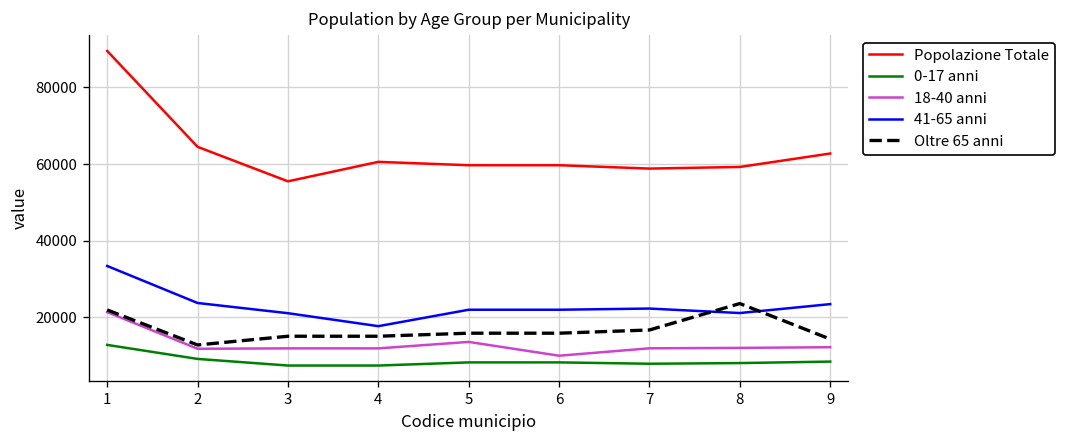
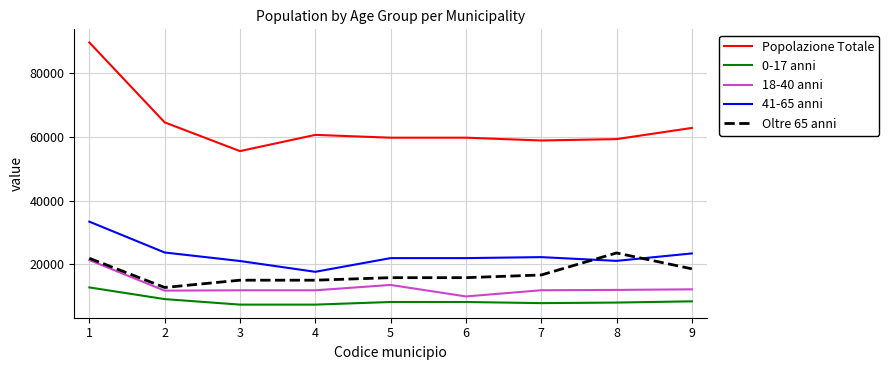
  {
    "Popolazione Totale": {
      "1": 90000,
      "2": 65000,
      "3": 55000,
      "4": 61000,
      "5": 60000,
      "6": 60000,
      "7": 59000,
      "8": 59000,
      "9": 63000
    },
    "0-17 anni": {
      "1": 13000,
      "2": 9000,
      "3": 7000,
      "4": 7000,
      "5": 8000,
      "6": 8000,
      "7": 8000,
      "8": 8000,
      "9": 8000
    },
    "18-40 anni": {
      "2": 12000,
      "3": 12000,
      "4": 12000,
      "5": 14000,
      "6": 10000,
      "7": 12000,
      "8": 12000,
      "9": 12000
    },
    "41-65 anni": {
      "1": 33000,
      "2": 24000,
      "3": 21000,
      "4": 18000,
      "5": 22000,
      "6": 22000,
      "7": 22000,
      "8": 21000,
      "9": 23000
    },
    "Oltre 65 anni": {
      "2": 13000,
      "3": 15000,
      "4": 15000,
      "5": 16000,
      "6": 16000,
      "7": 17000,
      "8": 24000,
-     "9": 14000
+     "9": 19000
    }
  }
